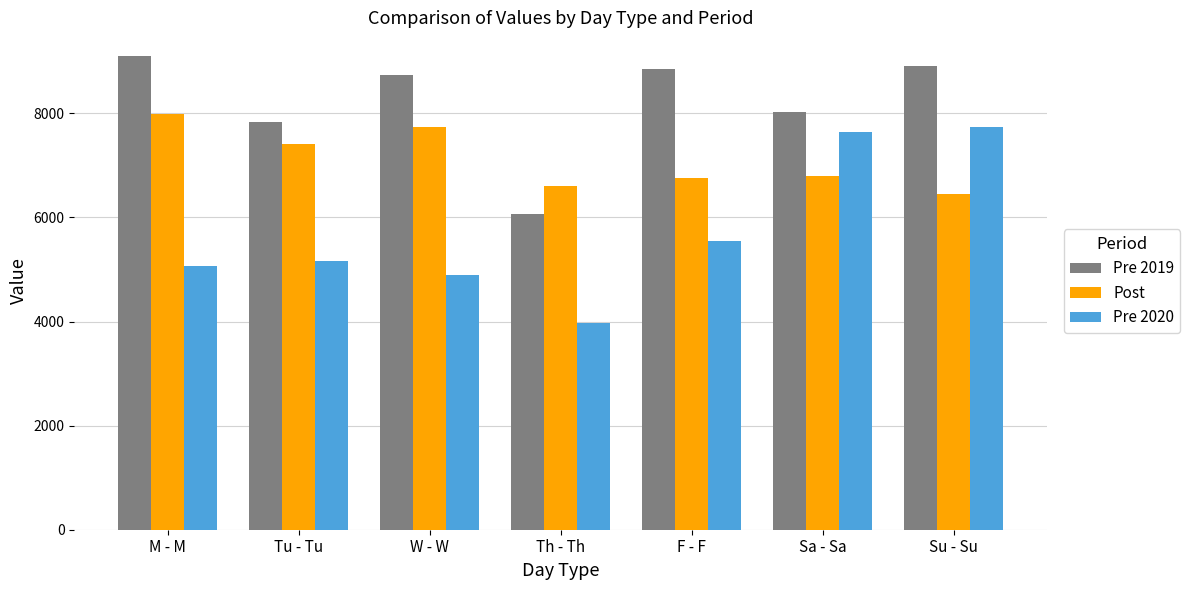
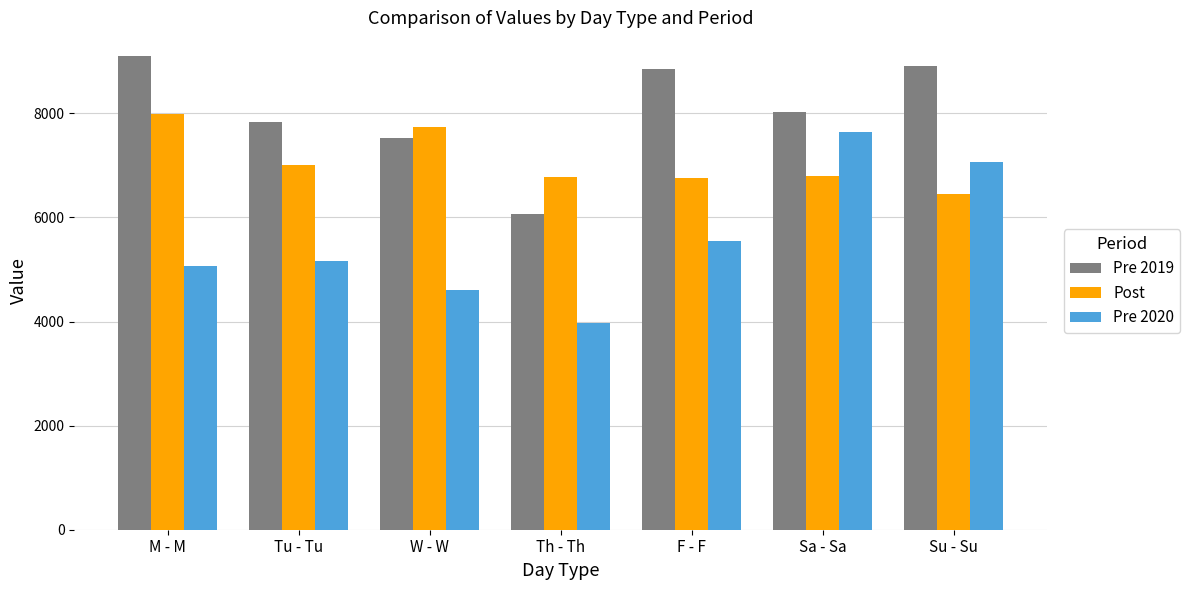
  {
    "Pre 2019": {
      "M - M": 9100,
      "Tu - Tu": 7800,
-     "W - W": 8700,
+     "W - W": 7500,
      "Th - Th": 6100,
      "F - F": 8800,
      "Sa - Sa": 8000,
      "Su - Su": 8900
    },
    "Post": {
      "M - M": 8000,
-     "Tu - Tu": 7400,
+     "Tu - Tu": 7000,
      "W - W": 7700,
-     "Th - Th": 6600,
+     "Th - Th": 6800,
      "F - F": 6800,
      "Sa - Sa": 6800,
      "Su - Su": 6400
    },
    "Pre 2020": {
      "M - M": 5100,
      "Tu - Tu": 5200,
-     "W - W": 4900,
+     "W - W": 4600,
      "Th - Th": 4000,
      "F - F": 5500,
      "Sa - Sa": 7600,
-     "Su - Su": 7700
+     "Su - Su": 7100
    }
  }
